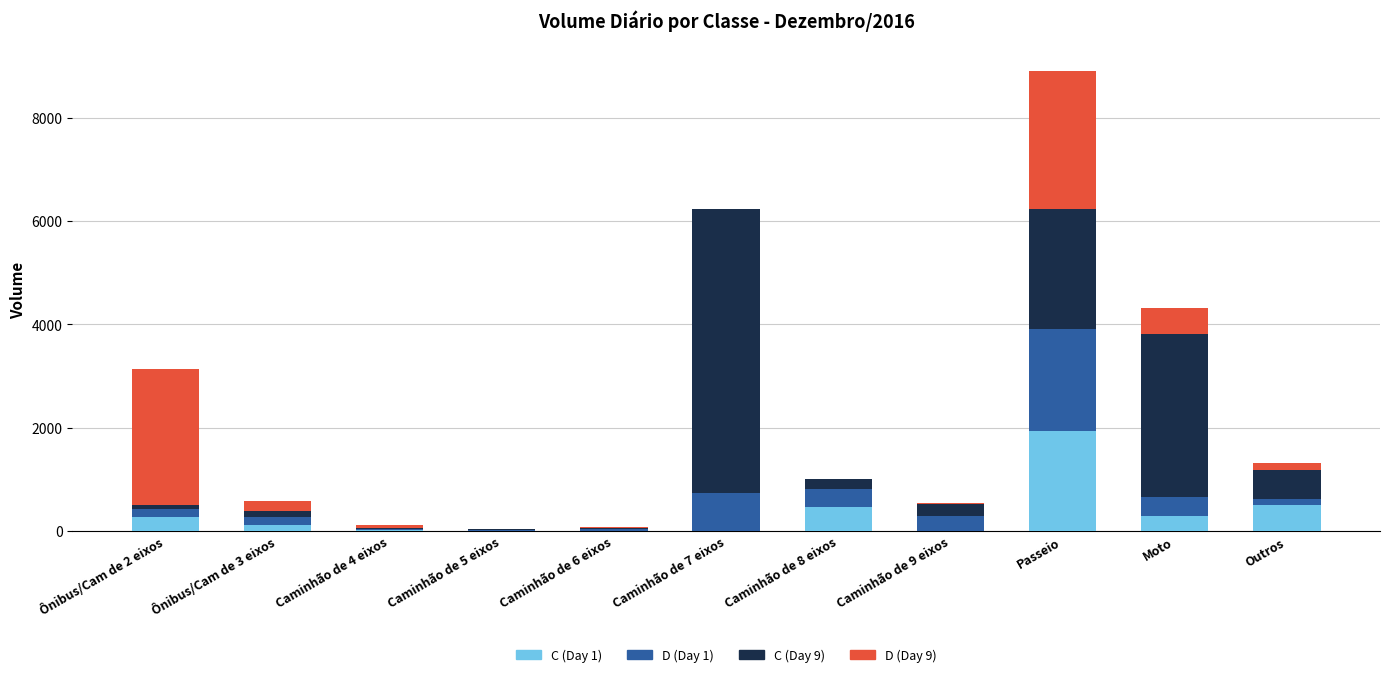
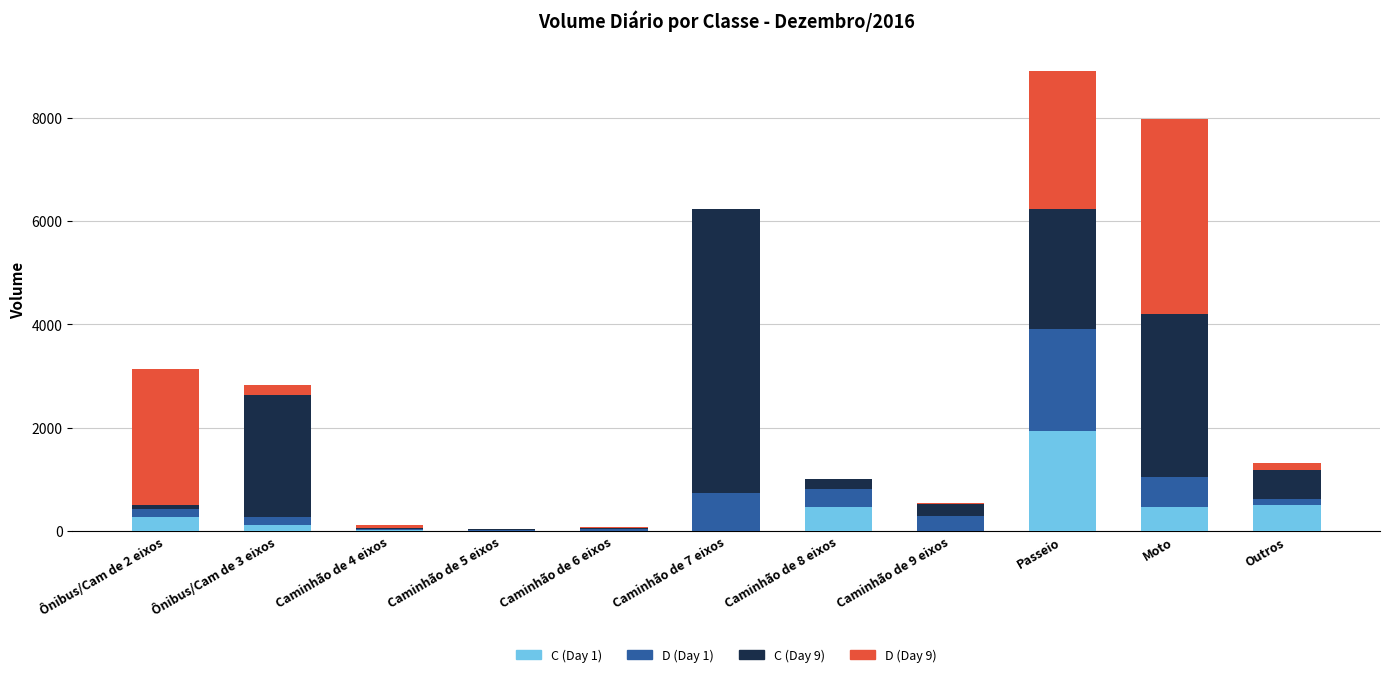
  {
    "C (Day 1)": {
      "Ônibus/Cam de 2 eixos": 300,
      "Ônibus/Cam de 3 eixos": 100,
      "Caminhão de 8 eixos": 500,
      "Caminhão de 9 eixos": 0,
      "Passeio": 1900,
-     "Moto": 300,
+     "Moto": 500,
      "Outros": 500
    },
    "D (Day 1)": {
      "Ônibus/Cam de 2 eixos": 200,
      "Ônibus/Cam de 3 eixos": 200,
      "Caminhão de 7 eixos": 700,
      "Caminhão de 8 eixos": 400,
      "Caminhão de 9 eixos": 300,
      "Passeio": 2000,
-     "Moto": 400,
+     "Moto": 600,
      "Outros": 100
    },
    "C (Day 9)": {
      "Ônibus/Cam de 2 eixos": 100,
-     "Ônibus/Cam de 3 eixos": 100,
+     "Ônibus/Cam de 3 eixos": 2400,
      "Caminhão de 7 eixos": 5500,
      "Caminhão de 8 eixos": 200,
      "Caminhão de 9 eixos": 200,
      "Passeio": 2300,
      "Moto": 3200,
      "Outros": 600
    },
    "D (Day 9)": {
      "Ônibus/Cam de 2 eixos": 2600,
      "Ônibus/Cam de 3 eixos": 200,
      "Caminhão de 4 eixos": 100,
      "Caminhão de 8 eixos": 0,
      "Passeio": 2700,
-     "Moto": 500,
+     "Moto": 3800,
      "Outros": 100
    }
  }
